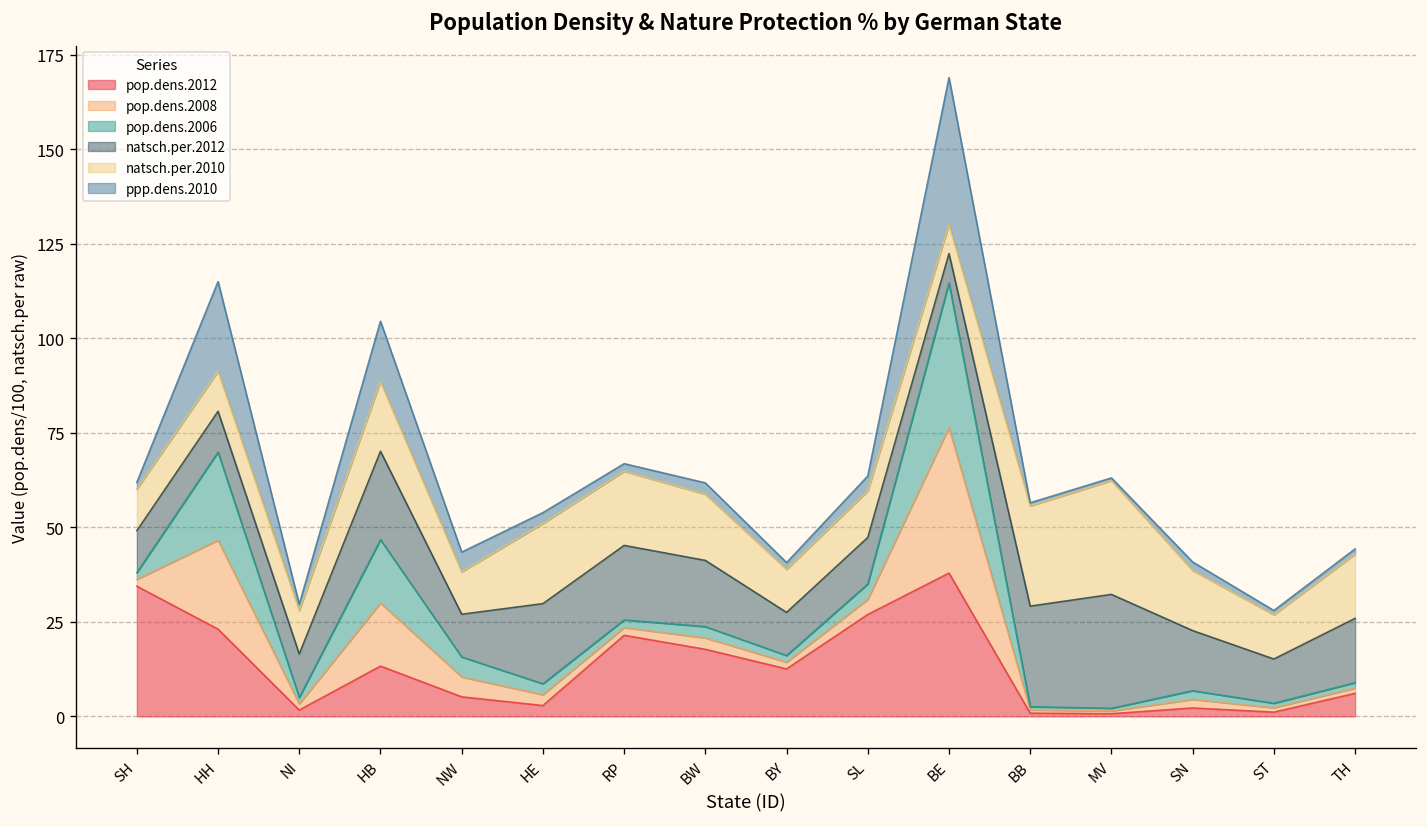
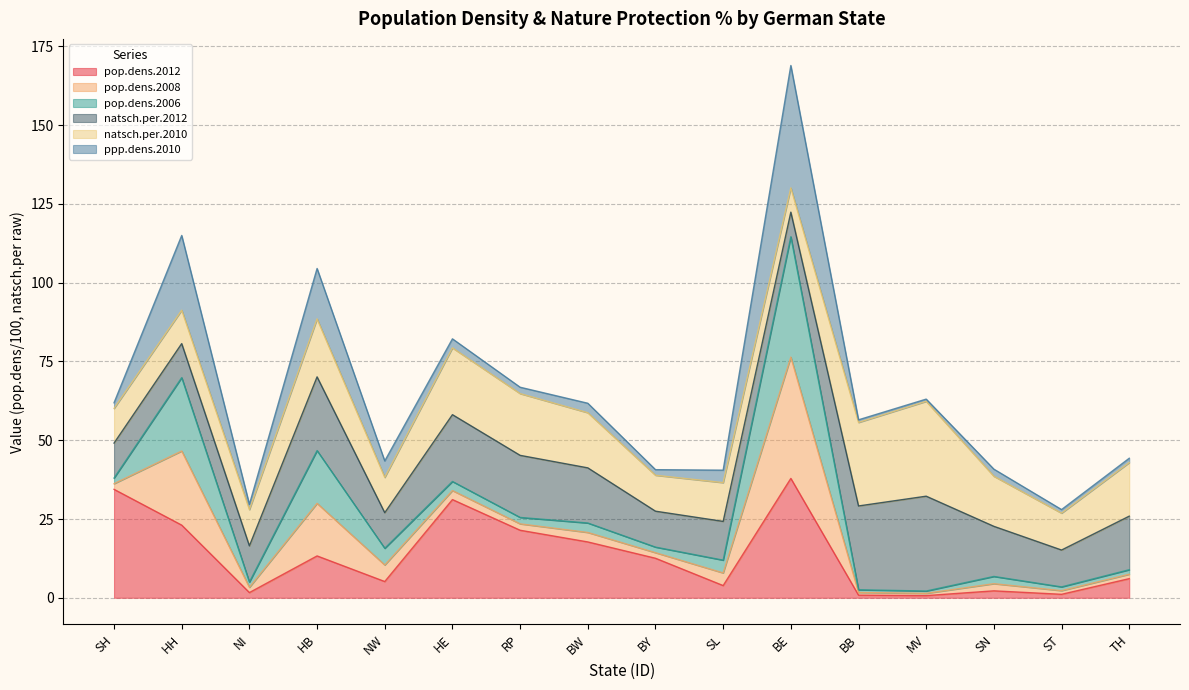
  {
    "pop.dens.2012": {
      "SH": 34,
      "HH": 23,
      "NI": 2,
      "HB": 13,
      "NW": 5,
-     "HE": 3,
+     "HE": 31,
      "RP": 21,
      "BW": 18,
      "BY": 13,
-     "SL": 27,
+     "SL": 4,
      "BE": 38,
      "BB": 1,
      "SN": 2,
      "ST": 1,
      "TH": 6
    }
  }
